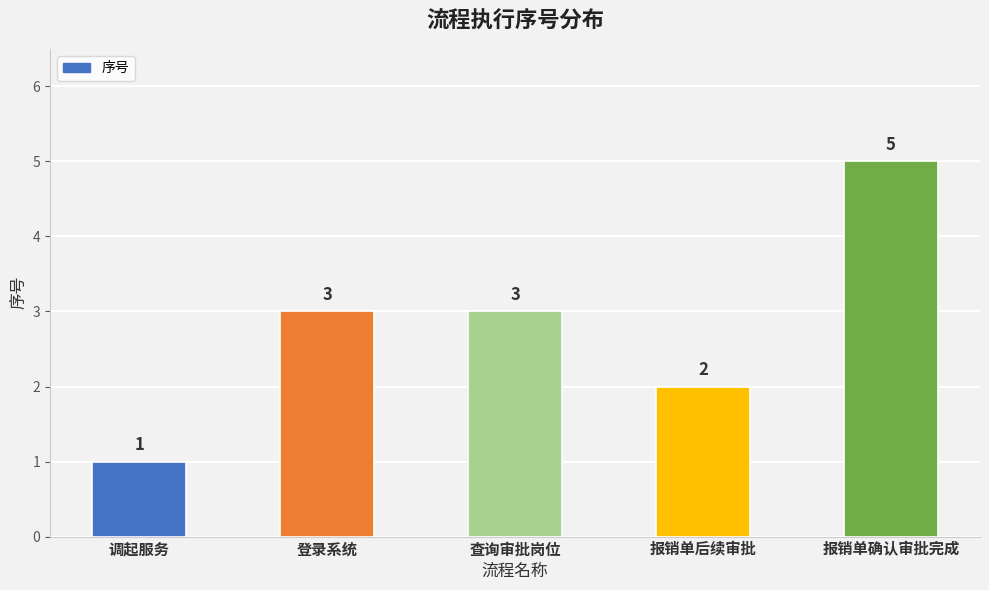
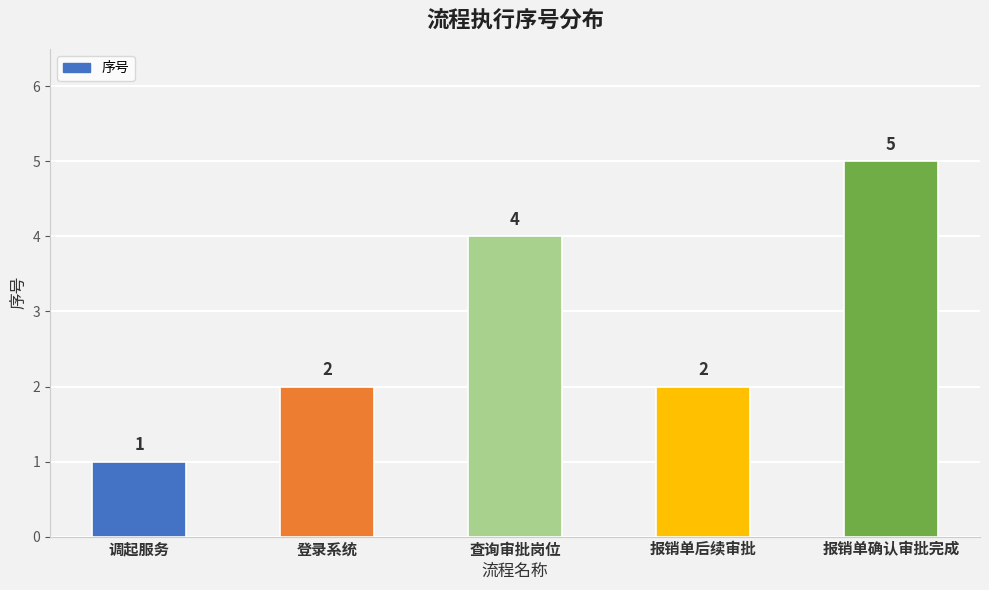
  {
    "调起服务": 1,
-   "登录系统": 3,
-   "查询审批岗位": 3,
+   "登录系统": 2,
+   "查询审批岗位": 4,
    "报销单后续审批": 2,
    "报销单确认审批完成": 5
  }
